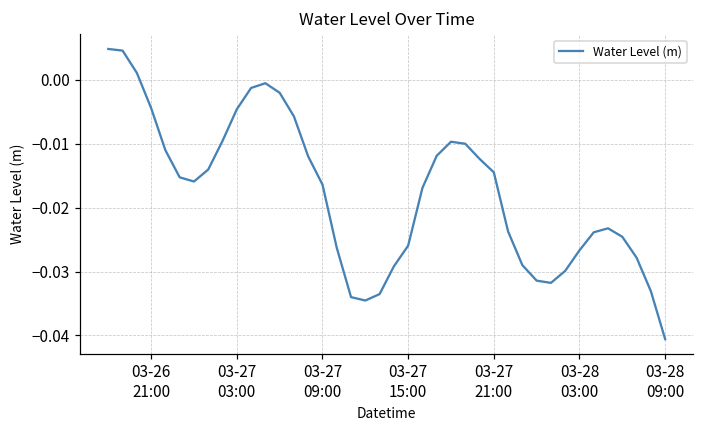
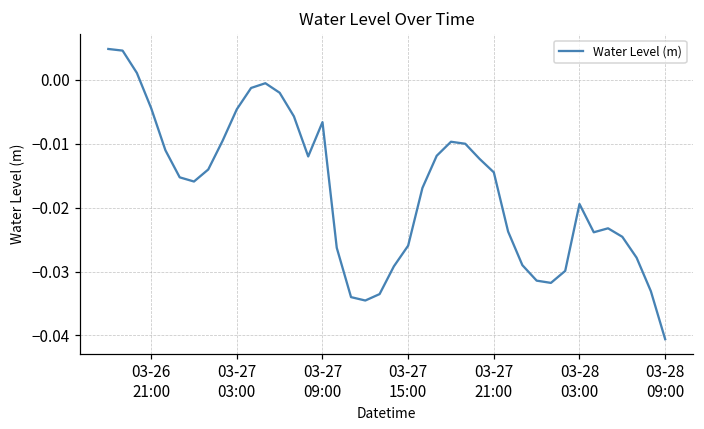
  {
    "03-26 21:00": -0.004,
    "03-27 03:00": -0.005,
-   "03-27 09:00": -0.016,
+   "03-27 09:00": -0.007,
    "03-27 15:00": -0.026,
    "03-27 21:00": -0.014,
-   "03-28 03:00": -0.027,
+   "03-28 03:00": -0.019,
    "03-28 09:00": -0.041
  }
